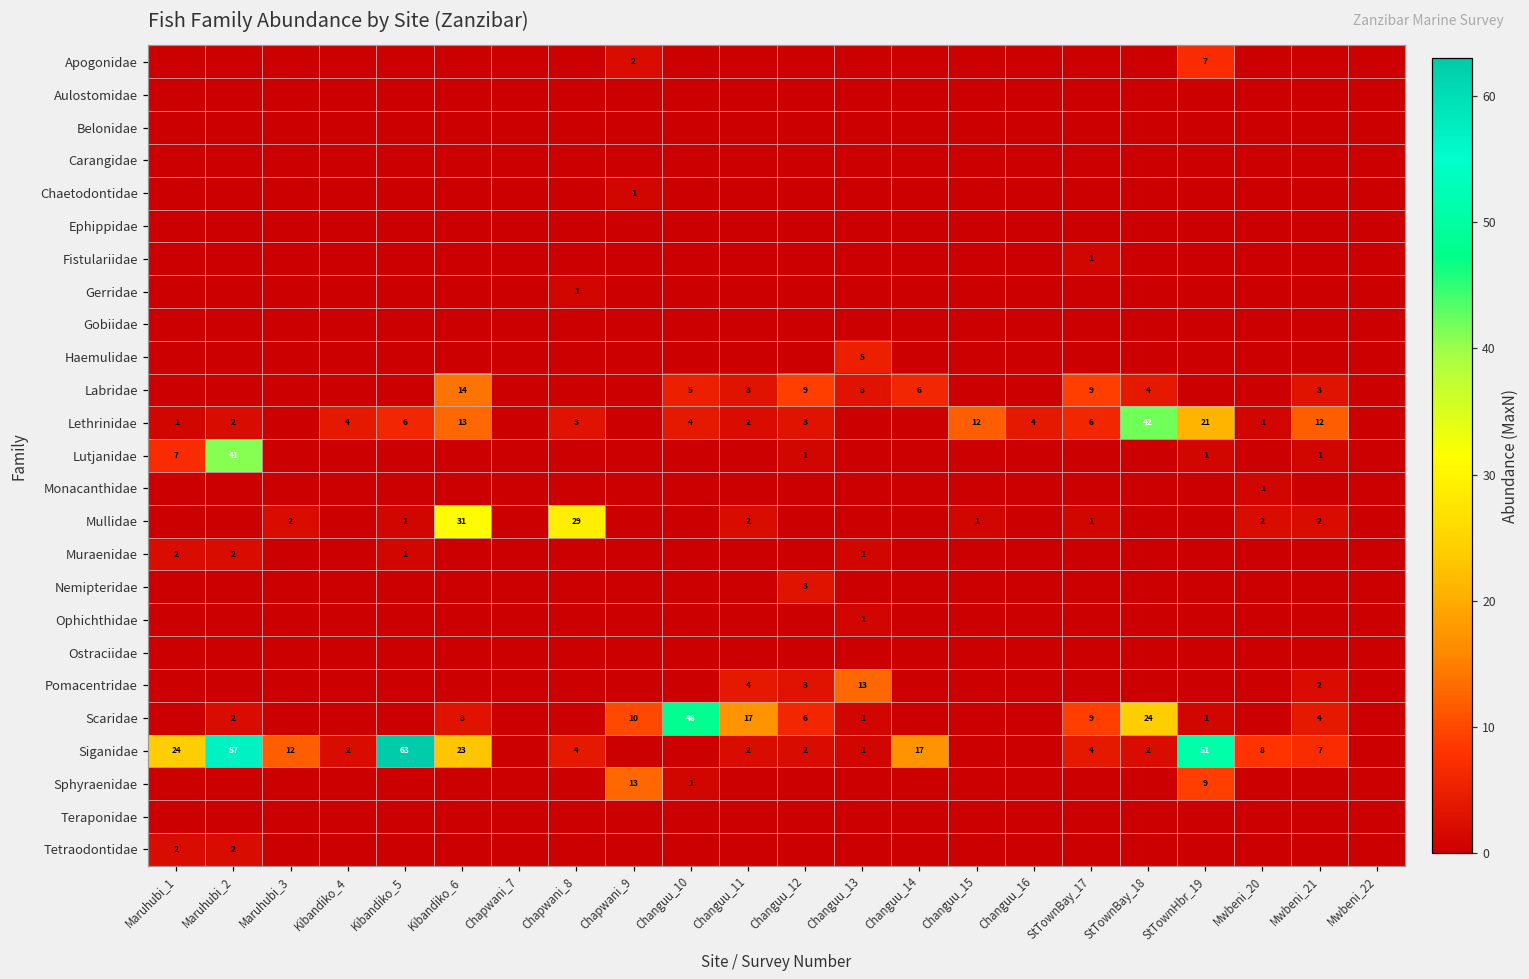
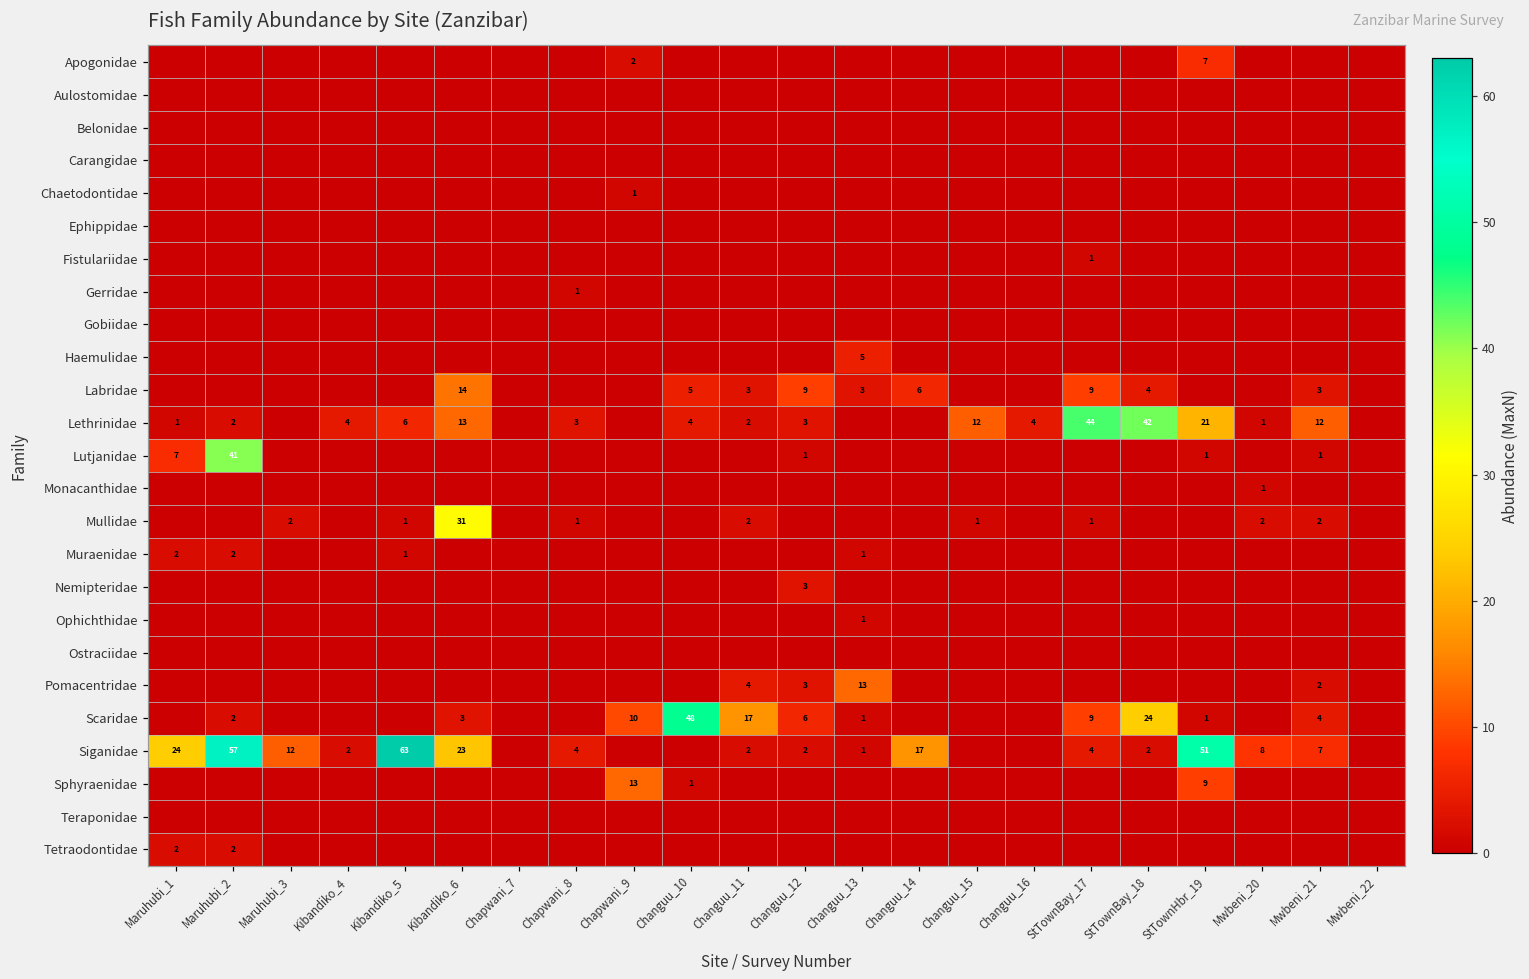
  {
    "Apogonidae": {
      "Chapwani_9": 2,
      "StTownHbr_19": 7
    },
    "Chaetodontidae": {
      "Chapwani_9": 1
    },
    "Fistulariidae": {
      "StTownBay_17": 1
    },
    "Gerridae": {
      "Chapwani_8": 1
    },
    "Haemulidae": {
      "Changuu_13": 5
    },
    "Labridae": {
      "Kibandiko_6": 14,
      "Changuu_10": 5,
      "Changuu_11": 3,
      "Changuu_12": 9,
      "Changuu_13": 3,
      "Changuu_14": 6,
      "StTownBay_17": 9,
      "StTownBay_18": 4,
      "Mwbeni_21": 3
    },
    "Lethrinidae": {
      "Maruhubi_1": 1,
      "Maruhubi_2": 2,
      "Kibandiko_4": 4,
      "Kibandiko_5": 6,
      "Kibandiko_6": 13,
      "Chapwani_8": 3,
      "Changuu_10": 4,
      "Changuu_11": 2,
      "Changuu_12": 3,
      "Changuu_15": 12,
      "Changuu_16": 4,
-     "StTownBay_17": 6,
+     "StTownBay_17": 44,
      "StTownBay_18": 42,
      "StTownHbr_19": 21,
      "Mwbeni_20": 1,
      "Mwbeni_21": 12
    },
    "Lutjanidae": {
      "Maruhubi_1": 7,
      "Maruhubi_2": 41,
      "Changuu_12": 1,
      "StTownHbr_19": 1,
      "Mwbeni_21": 1
    },
    "Monacanthidae": {
      "Mwbeni_20": 1
    },
    "Mullidae": {
      "Maruhubi_3": 2,
      "Kibandiko_5": 1,
      "Kibandiko_6": 31,
-     "Chapwani_8": 29,
+     "Chapwani_8": 1,
      "Changuu_11": 2,
      "Changuu_15": 1,
      "StTownBay_17": 1,
      "Mwbeni_20": 2,
      "Mwbeni_21": 2
    },
    "Muraenidae": {
      "Maruhubi_1": 2,
      "Maruhubi_2": 2,
      "Kibandiko_5": 1,
      "Changuu_13": 1
    },
    "Nemipteridae": {
      "Changuu_12": 3
    },
    "Ophichthidae": {
      "Changuu_13": 1
    },
    "Pomacentridae": {
      "Changuu_11": 4,
      "Changuu_12": 3,
      "Changuu_13": 13,
      "Mwbeni_21": 2
    },
    "Scaridae": {
      "Maruhubi_2": 2,
      "Kibandiko_6": 3,
      "Chapwani_9": 10,
      "Changuu_10": 48,
      "Changuu_11": 17,
      "Changuu_12": 6,
      "Changuu_13": 1,
      "StTownBay_17": 9,
      "StTownBay_18": 24,
      "StTownHbr_19": 1,
      "Mwbeni_21": 4
    },
    "Siganidae": {
      "Maruhubi_1": 24,
      "Maruhubi_2": 57,
      "Maruhubi_3": 12,
      "Kibandiko_4": 2,
      "Kibandiko_5": 63,
      "Kibandiko_6": 23,
      "Chapwani_8": 4,
      "Changuu_11": 2,
      "Changuu_12": 2,
      "Changuu_13": 1,
      "Changuu_14": 17,
      "StTownBay_17": 4,
      "StTownBay_18": 2,
      "StTownHbr_19": 51,
      "Mwbeni_20": 8,
      "Mwbeni_21": 7
    },
    "Sphyraenidae": {
      "Chapwani_9": 13,
      "Changuu_10": 1,
      "StTownHbr_19": 9
    },
    "Tetraodontidae": {
      "Maruhubi_1": 2,
      "Maruhubi_2": 2
    }
  }
